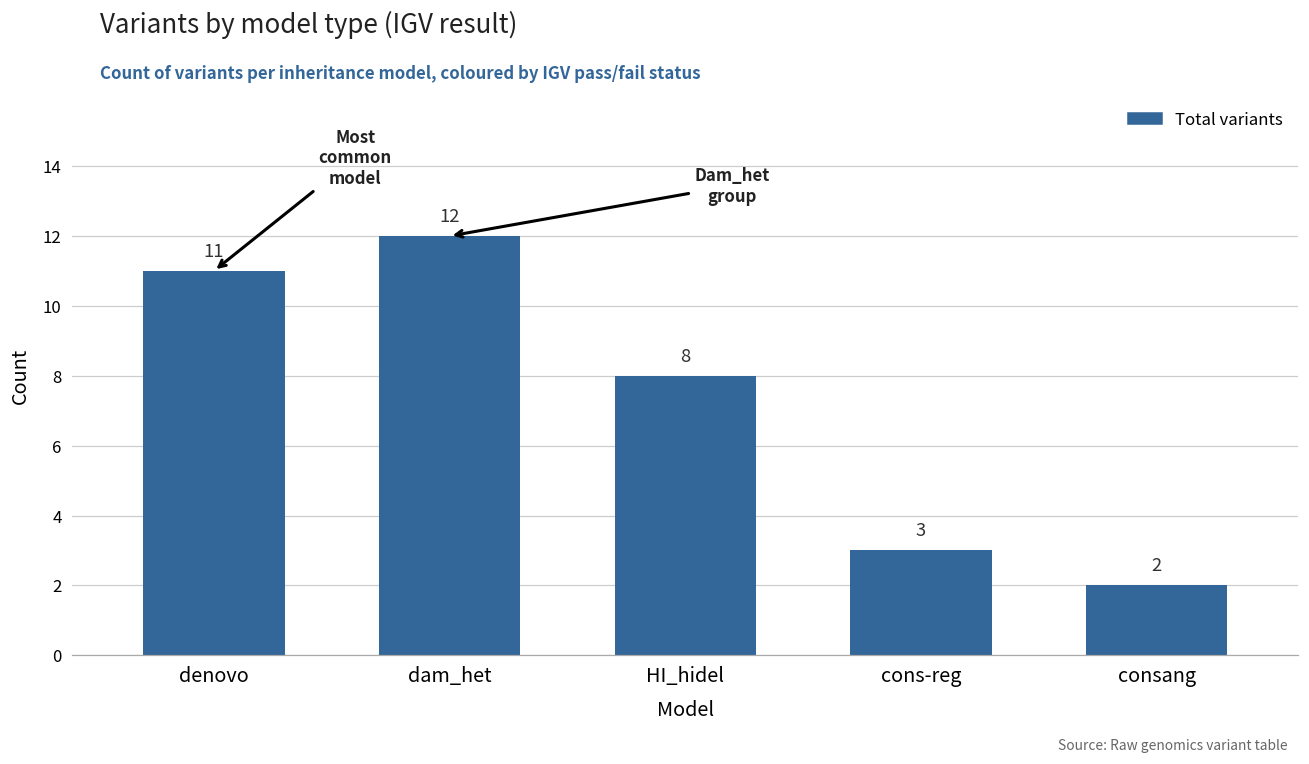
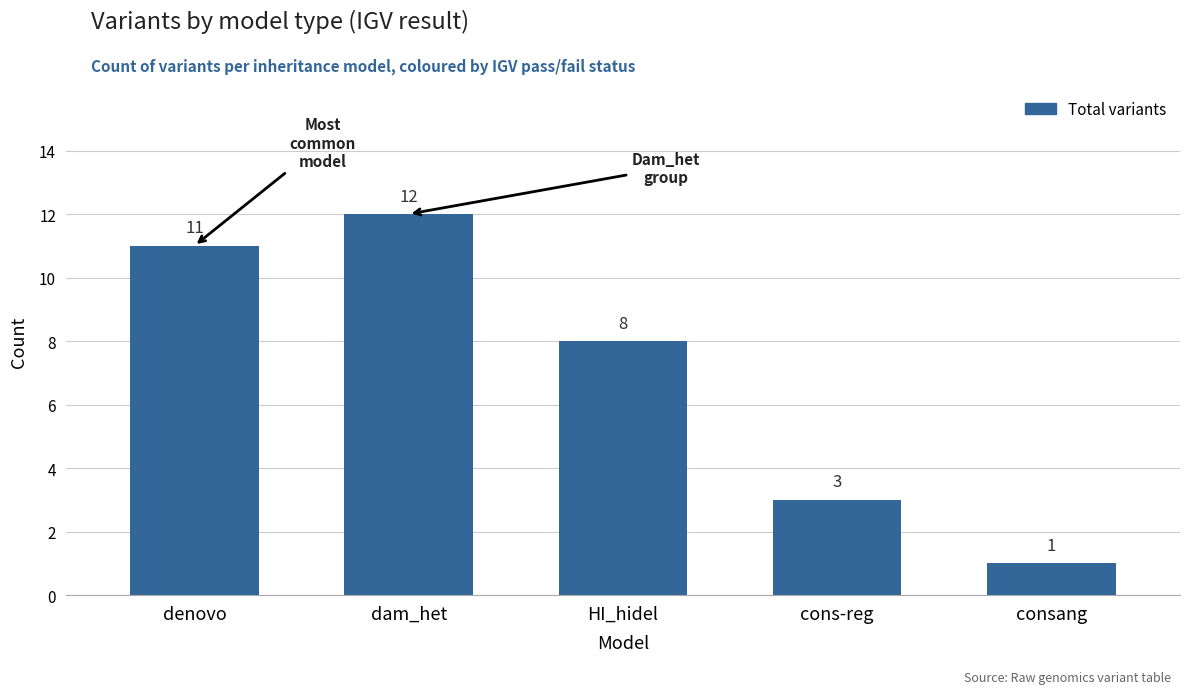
  {
    "HI_hidel": 8,
    "cons-reg": 3,
-   "consang": 2
+   "consang": 1
  }
